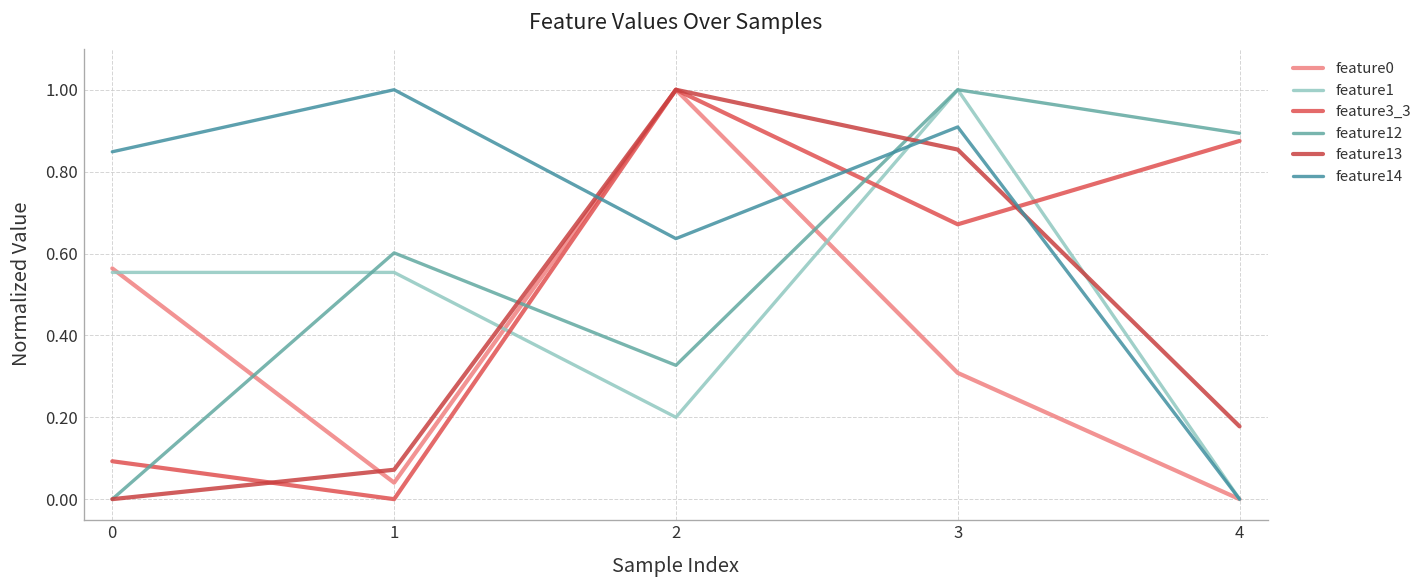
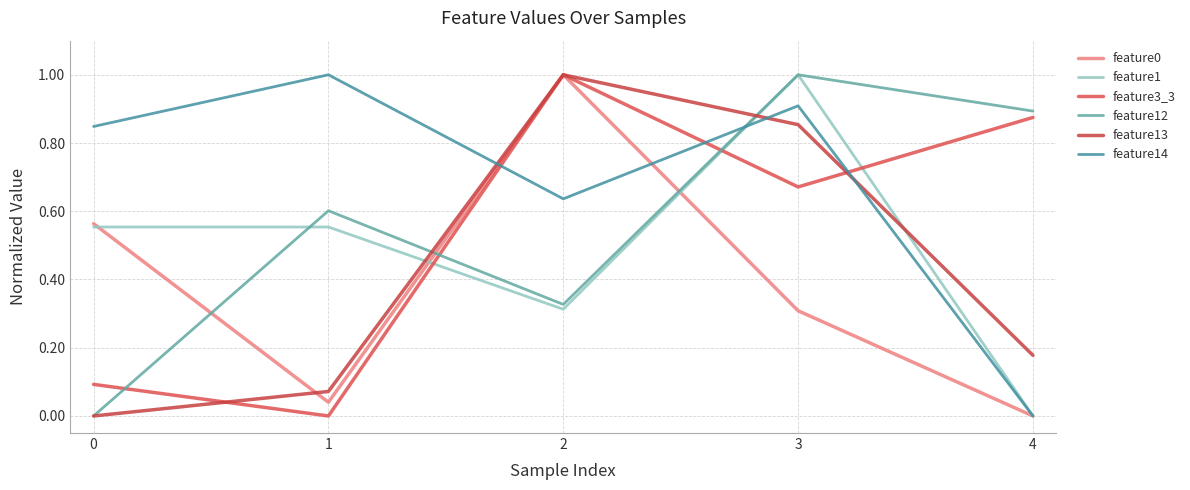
  {
    "feature0": {
      "0": 0.56,
      "1": 0.04,
      "3": 0.31
    },
    "feature1": {
      "0": 0.55,
      "1": 0.55,
-     "2": 0.20
+     "2": 0.31
    }
  }
